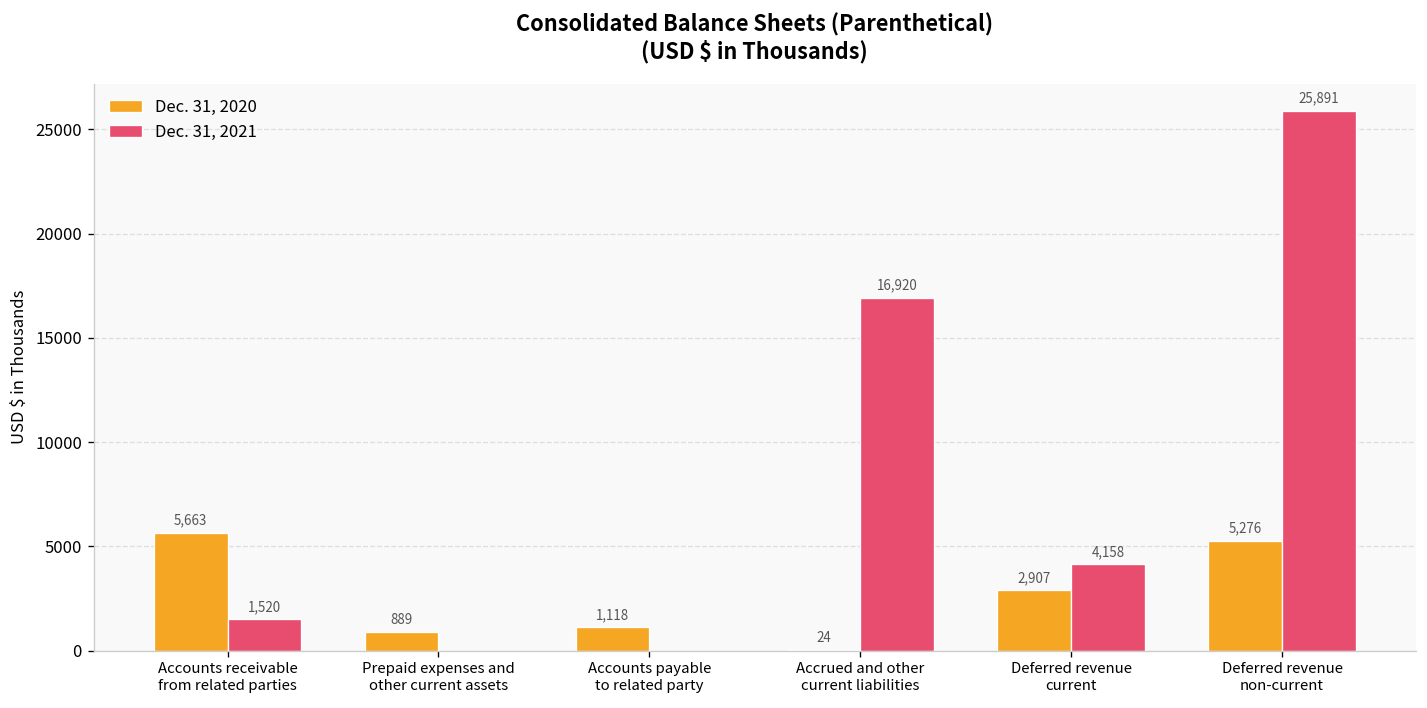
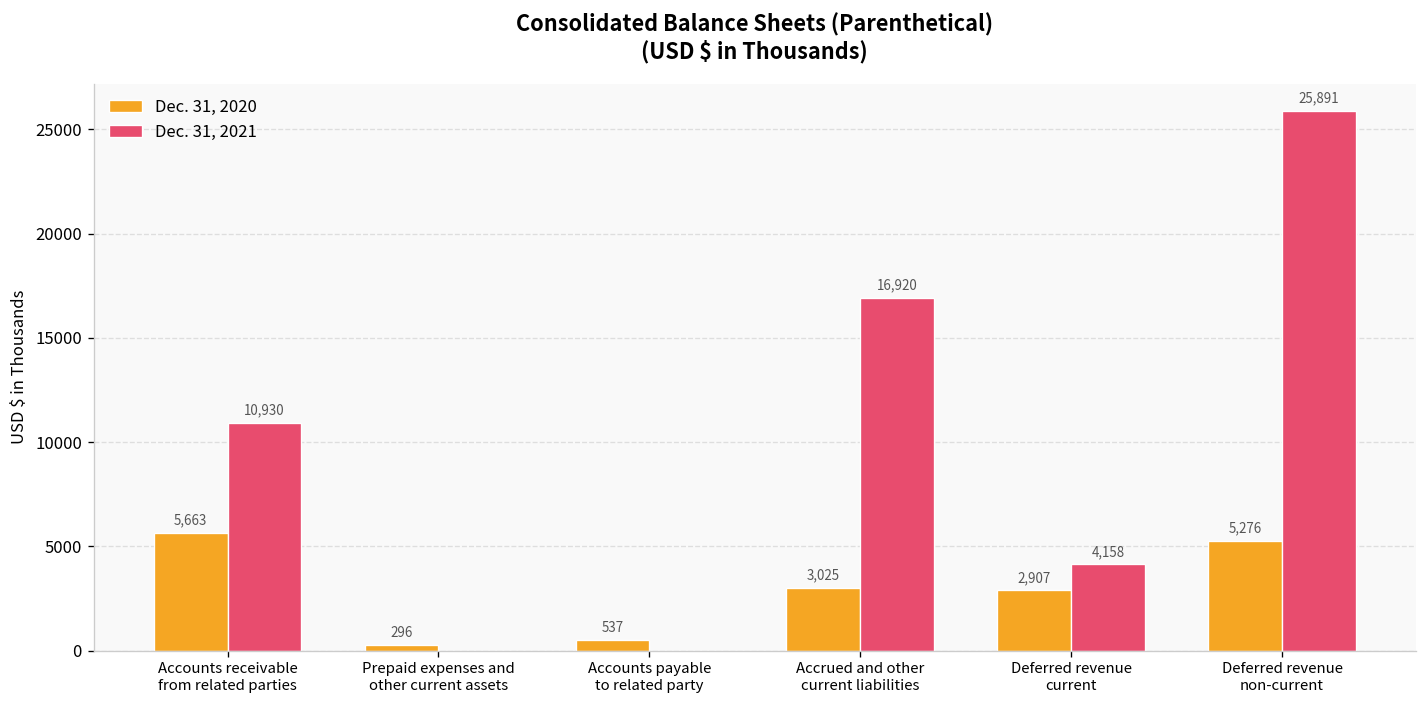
  {
    "Dec. 31, 2020": {
      "Accounts receivable from related parties": "5,663",
-     "Prepaid expenses and other current assets": "889",
-     "Accounts payable to related party": "1,118",
-     "Accrued and other current liabilities": "24",
+     "Prepaid expenses and other current assets": "296",
+     "Accounts payable to related party": "537",
+     "Accrued and other current liabilities": "3,025",
      "Deferred revenue current": "2,907",
      "Deferred revenue non-current": "5,276"
    },
    "Dec. 31, 2021": {
-     "Accounts receivable from related parties": "1,520",
+     "Accounts receivable from related parties": "10,930",
      "Accrued and other current liabilities": "16,920",
      "Deferred revenue current": "4,158",
      "Deferred revenue non-current": "25,891"
    }
  }
